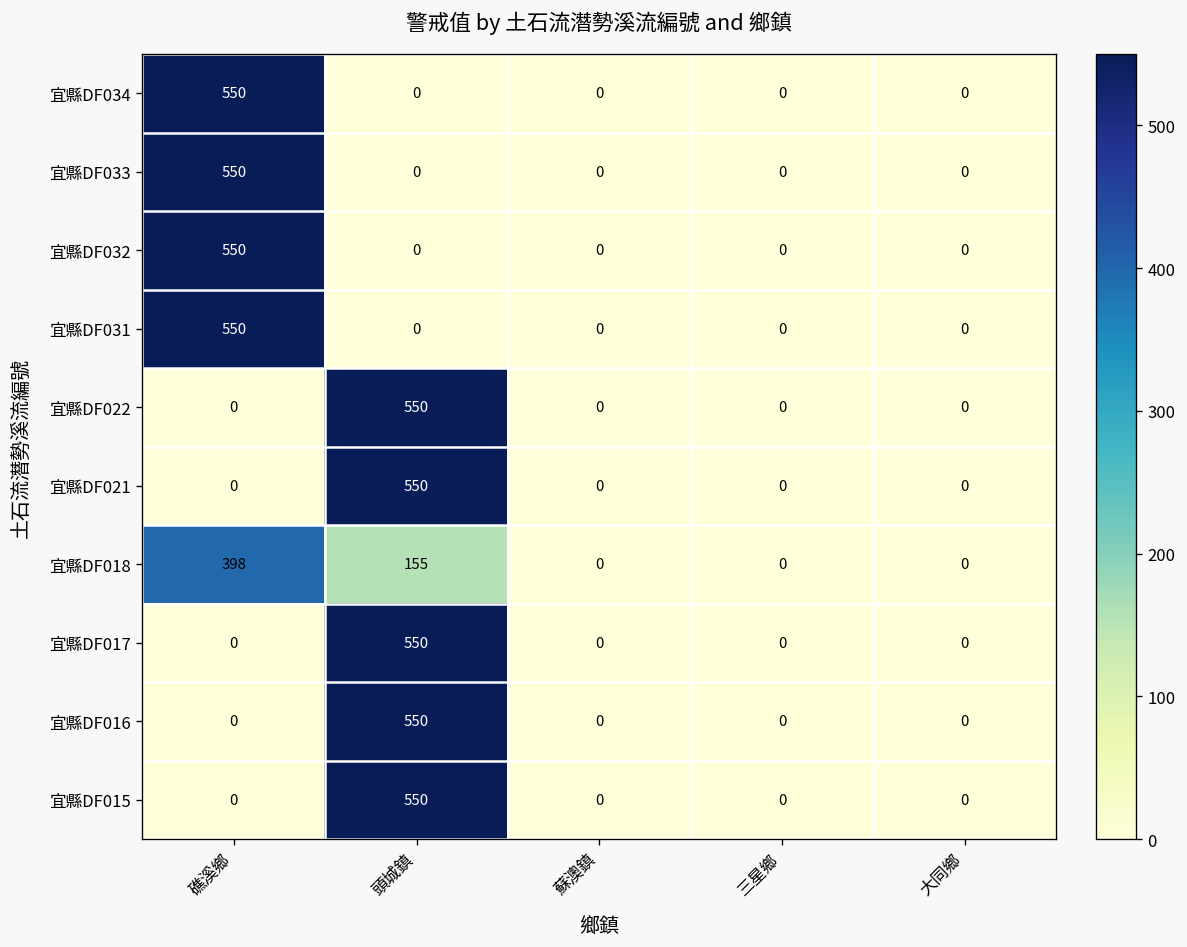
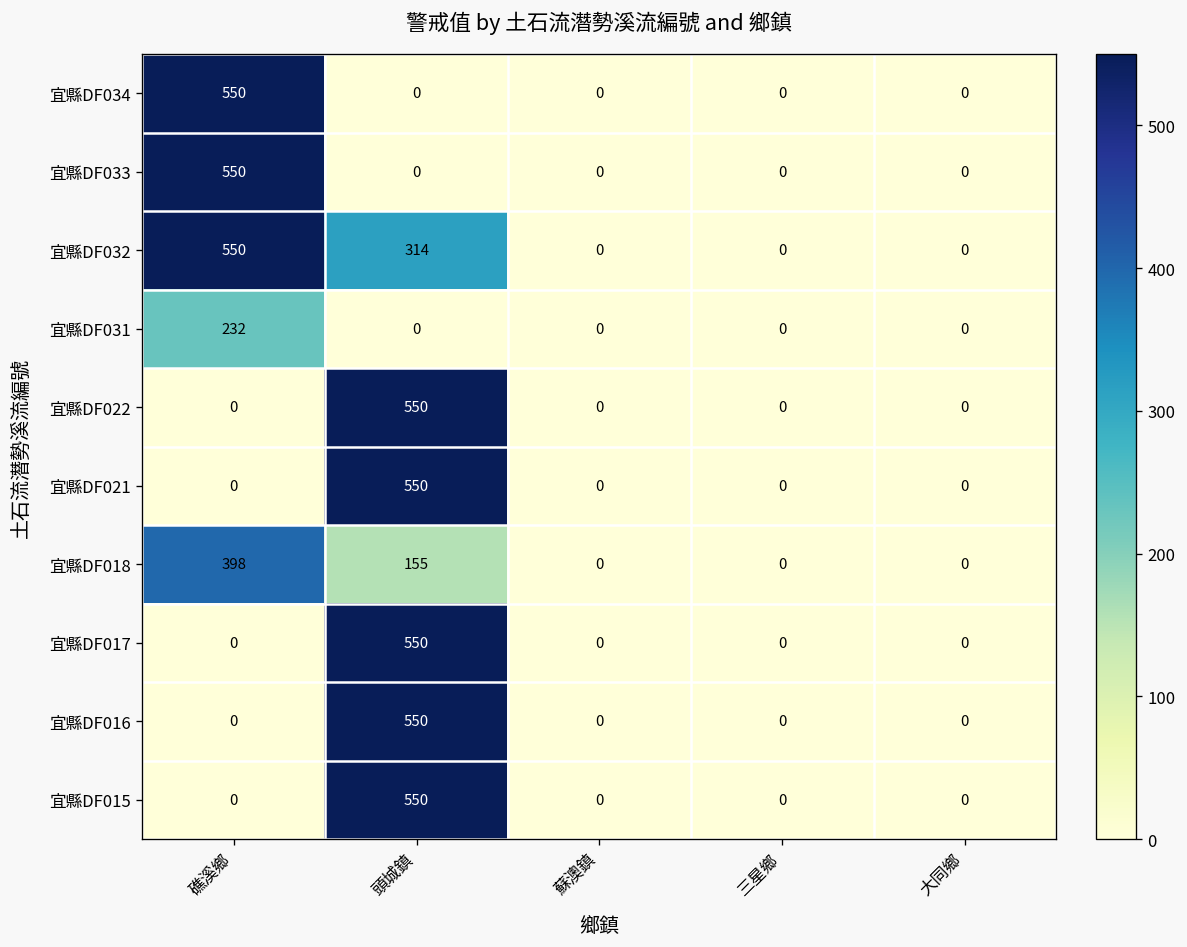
  {
    "宜縣DF034": {
      "礁溪鄉": 550,
      "頭城鎮": 0,
      "蘇澳鎮": 0,
      "三星鄉": 0,
      "大同鄉": 0
    },
    "宜縣DF033": {
      "礁溪鄉": 550,
      "頭城鎮": 0,
      "蘇澳鎮": 0,
      "三星鄉": 0,
      "大同鄉": 0
    },
    "宜縣DF032": {
      "礁溪鄉": 550,
-     "頭城鎮": 0,
+     "頭城鎮": 314,
      "蘇澳鎮": 0,
      "三星鄉": 0,
      "大同鄉": 0
    },
    "宜縣DF031": {
-     "礁溪鄉": 550,
+     "礁溪鄉": 232,
      "頭城鎮": 0,
      "蘇澳鎮": 0,
      "三星鄉": 0,
      "大同鄉": 0
    },
    "宜縣DF022": {
      "礁溪鄉": 0,
      "頭城鎮": 550,
      "蘇澳鎮": 0,
      "三星鄉": 0,
      "大同鄉": 0
    },
    "宜縣DF021": {
      "礁溪鄉": 0,
      "頭城鎮": 550,
      "蘇澳鎮": 0,
      "三星鄉": 0,
      "大同鄉": 0
    },
    "宜縣DF018": {
      "礁溪鄉": 398,
      "頭城鎮": 155,
      "蘇澳鎮": 0,
      "三星鄉": 0,
      "大同鄉": 0
    },
    "宜縣DF017": {
      "礁溪鄉": 0,
      "頭城鎮": 550,
      "蘇澳鎮": 0,
      "三星鄉": 0,
      "大同鄉": 0
    },
    "宜縣DF016": {
      "礁溪鄉": 0,
      "頭城鎮": 550,
      "蘇澳鎮": 0,
      "三星鄉": 0,
      "大同鄉": 0
    },
    "宜縣DF015": {
      "礁溪鄉": 0,
      "頭城鎮": 550,
      "蘇澳鎮": 0,
      "三星鄉": 0,
      "大同鄉": 0
    }
  }
